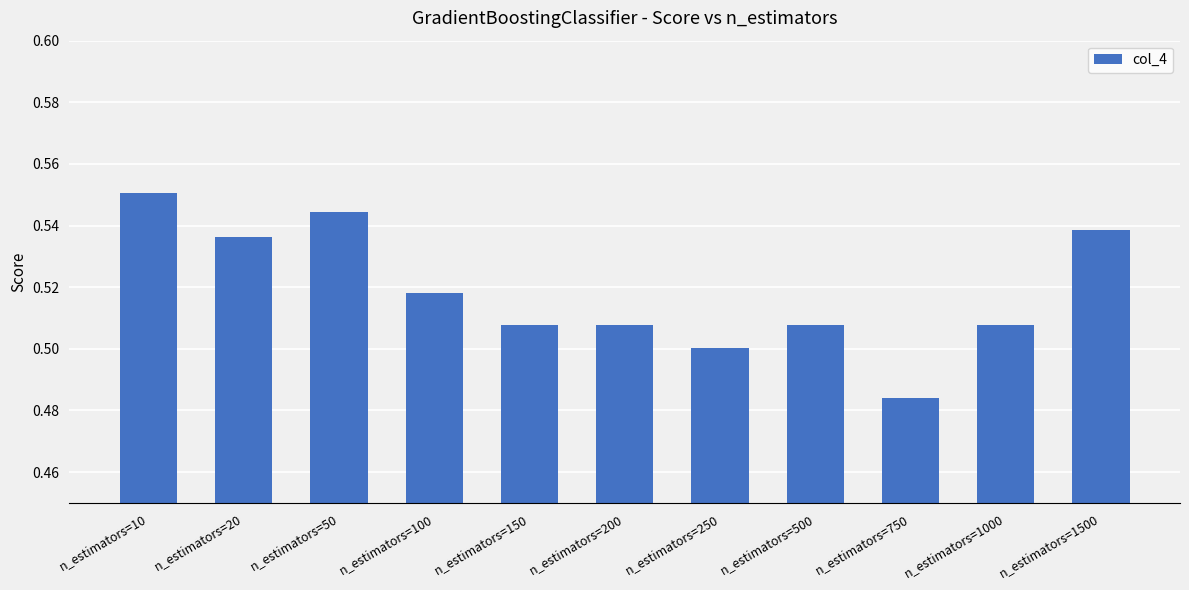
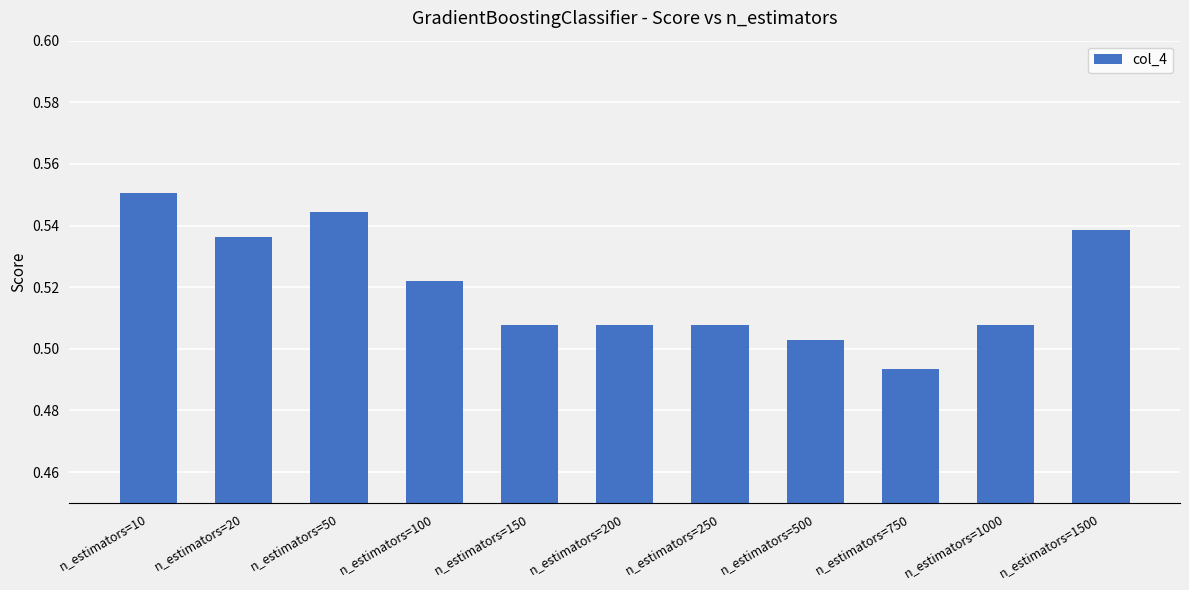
  {
    "n_estimators=10": 0.550,
    "n_estimators=20": 0.536,
    "n_estimators=50": 0.544,
-   "n_estimators=100": 0.518,
+   "n_estimators=100": 0.522,
    "n_estimators=150": 0.508,
    "n_estimators=200": 0.508,
-   "n_estimators=250": 0.500,
-   "n_estimators=500": 0.508,
-   "n_estimators=750": 0.484,
+   "n_estimators=250": 0.508,
+   "n_estimators=500": 0.503,
+   "n_estimators=750": 0.493,
    "n_estimators=1000": 0.508,
    "n_estimators=1500": 0.539
  }
